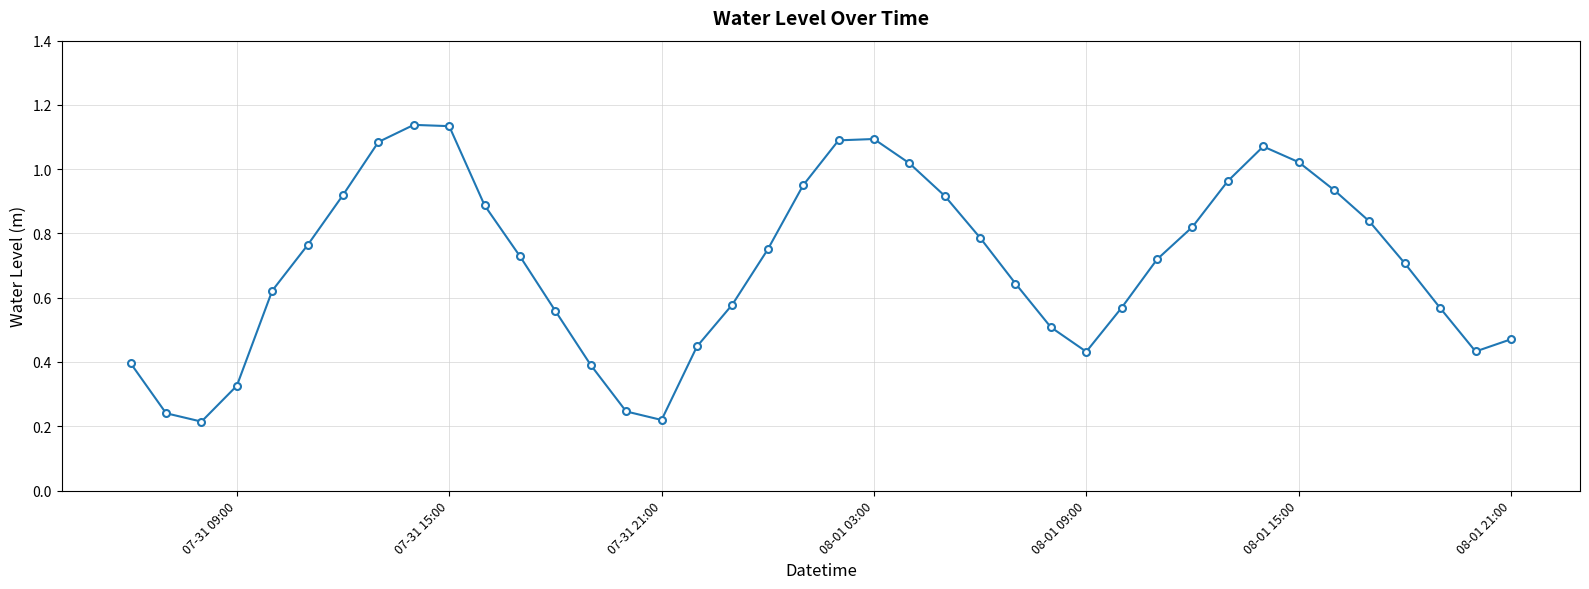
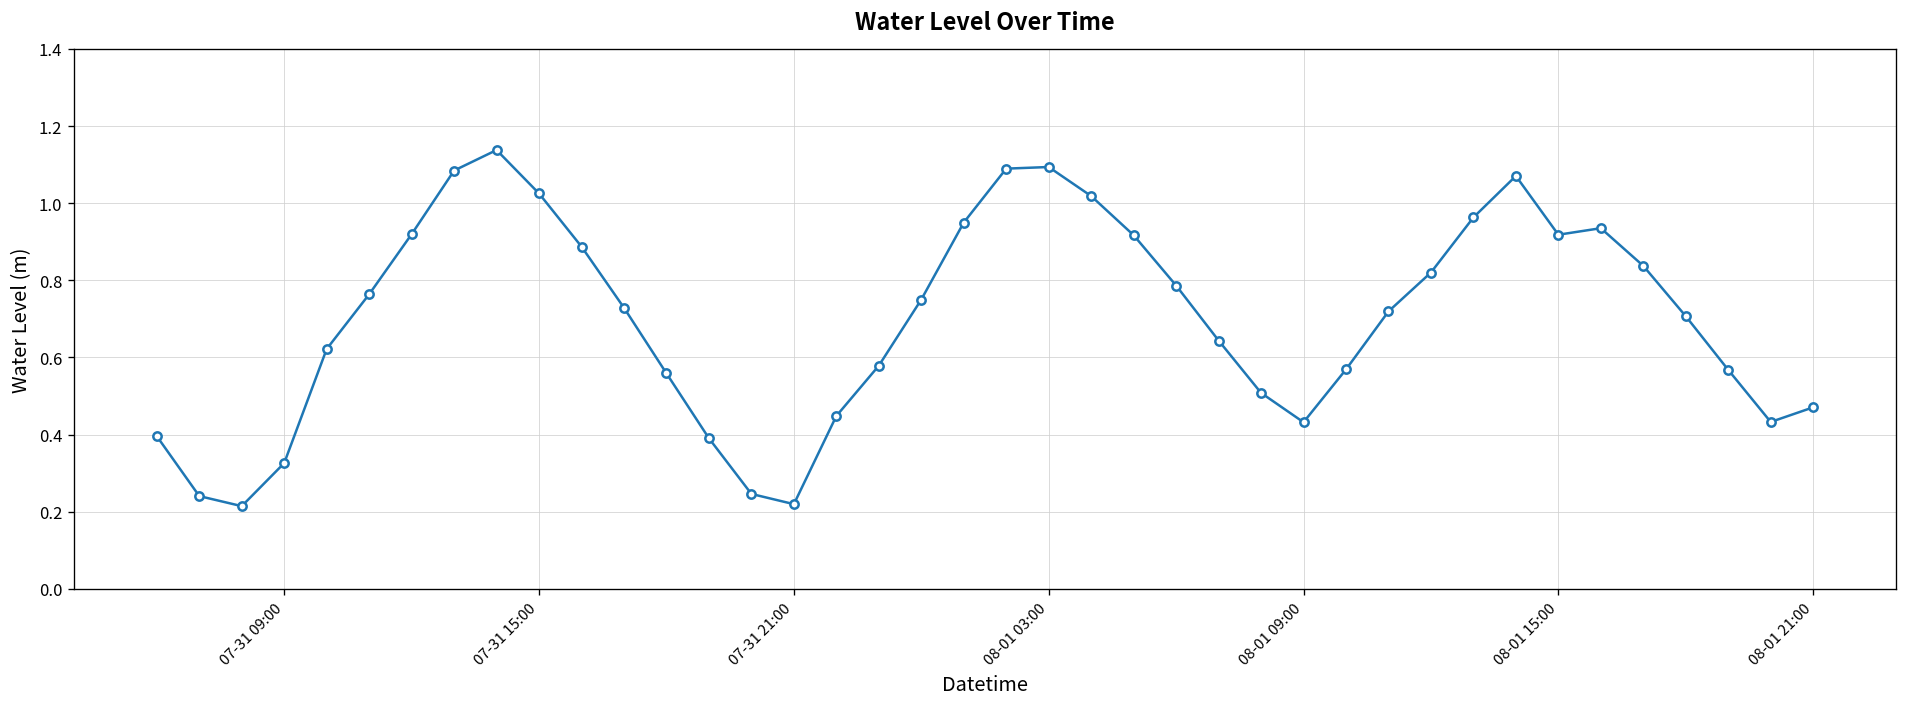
  {
    "07-31 09:00": 0.33,
-   "07-31 15:00": 1.13,
+   "07-31 15:00": 1.03,
    "07-31 21:00": 0.22,
    "08-01 03:00": 1.09,
    "08-01 09:00": 0.43,
-   "08-01 15:00": 1.02,
+   "08-01 15:00": 0.92,
    "08-01 21:00": 0.47
  }
